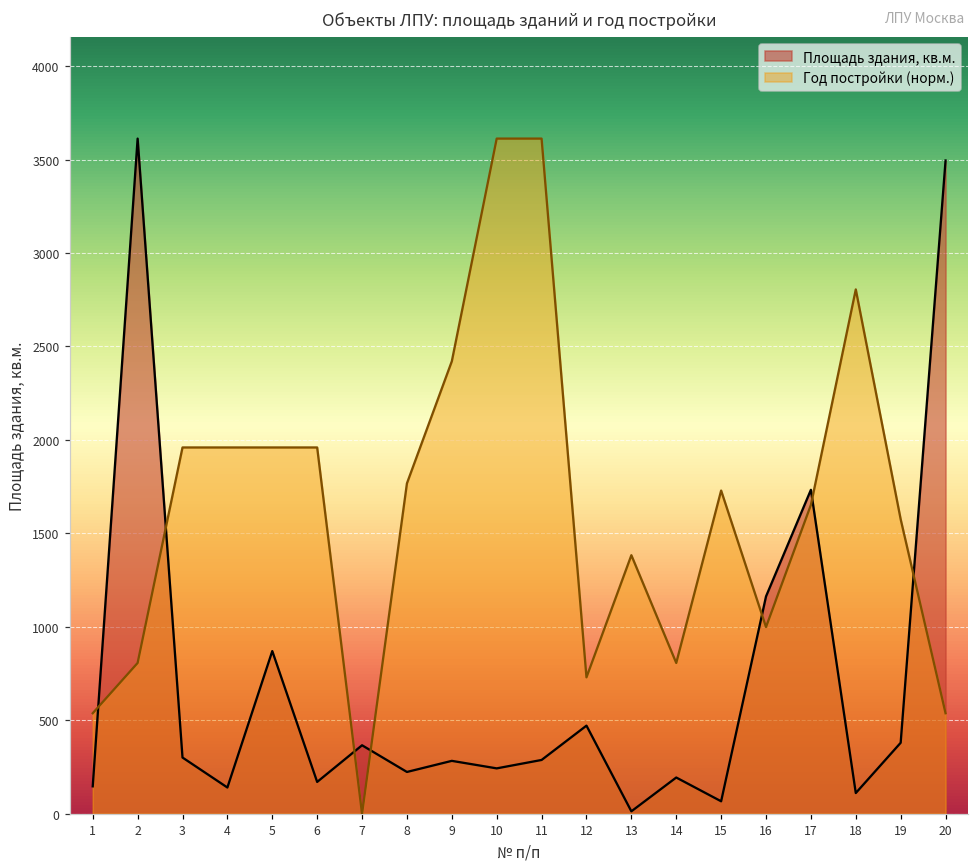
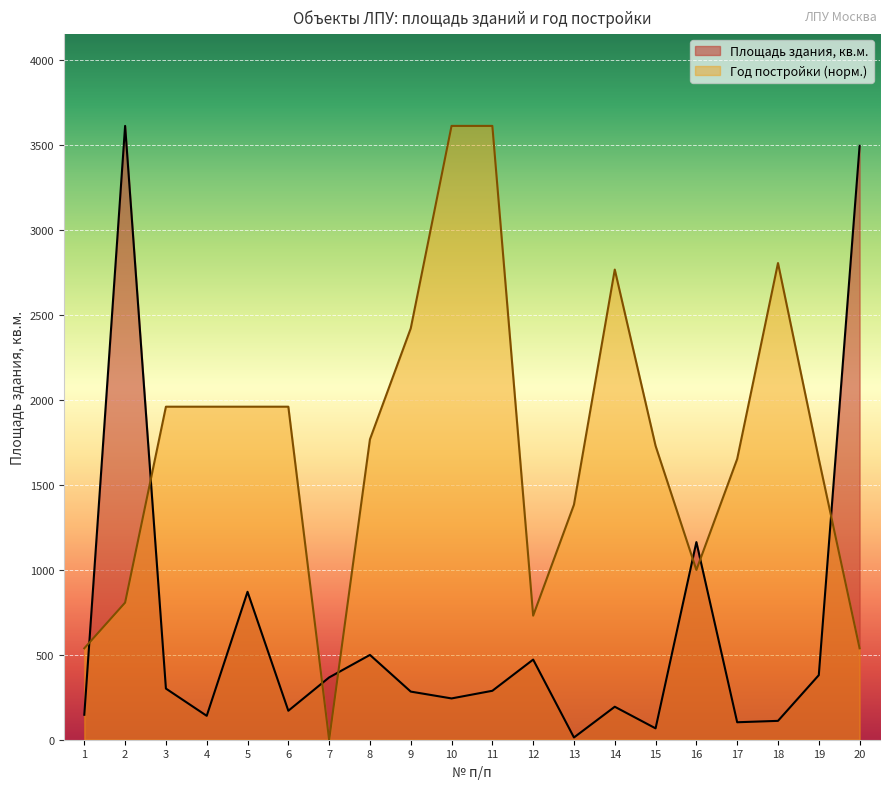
  {
    "Площадь здания, кв.м.": {
      "1": 150,
      "2": 3610,
      "3": 300,
      "4": 140,
      "5": 870,
      "6": 170,
      "7": 370,
-     "8": 220,
+     "8": 500,
      "9": 280,
      "10": 240,
      "11": 290,
      "12": 470,
      "13": 10,
      "14": 190,
      "15": 70,
      "16": 1160,
-     "17": 1730,
+     "17": 100,
      "18": 110,
      "19": 380,
      "20": 3500
    },
    "Год постройки (норм.)": {
      "1": 540,
      "2": 810,
      "3": 1960,
      "4": 1960,
      "5": 1960,
      "6": 1960,
      "7": 0,
      "8": 1770,
      "9": 2420,
      "10": 3610,
      "11": 3610,
      "12": 730,
      "13": 1380,
-     "14": 810,
+     "14": 2770,
      "15": 1730,
      "16": 1000,
      "17": 1650,
      "18": 2810,
-     "19": 1580,
+     "19": 1650,
      "20": 540
    }
  }
